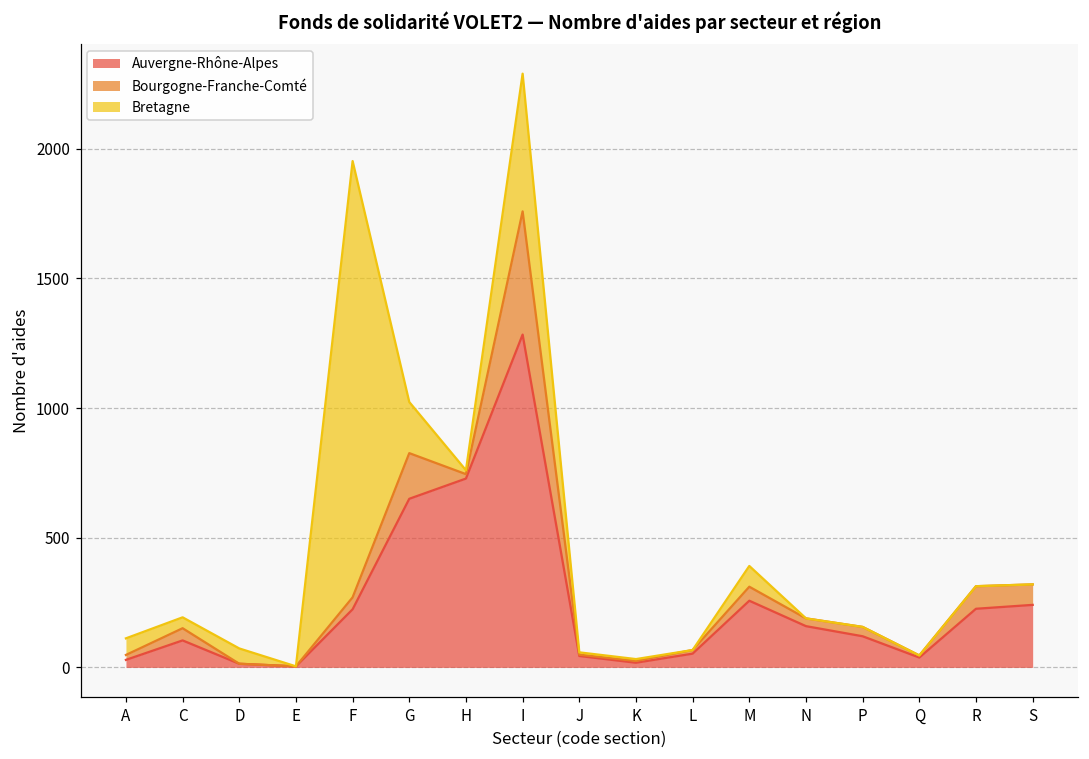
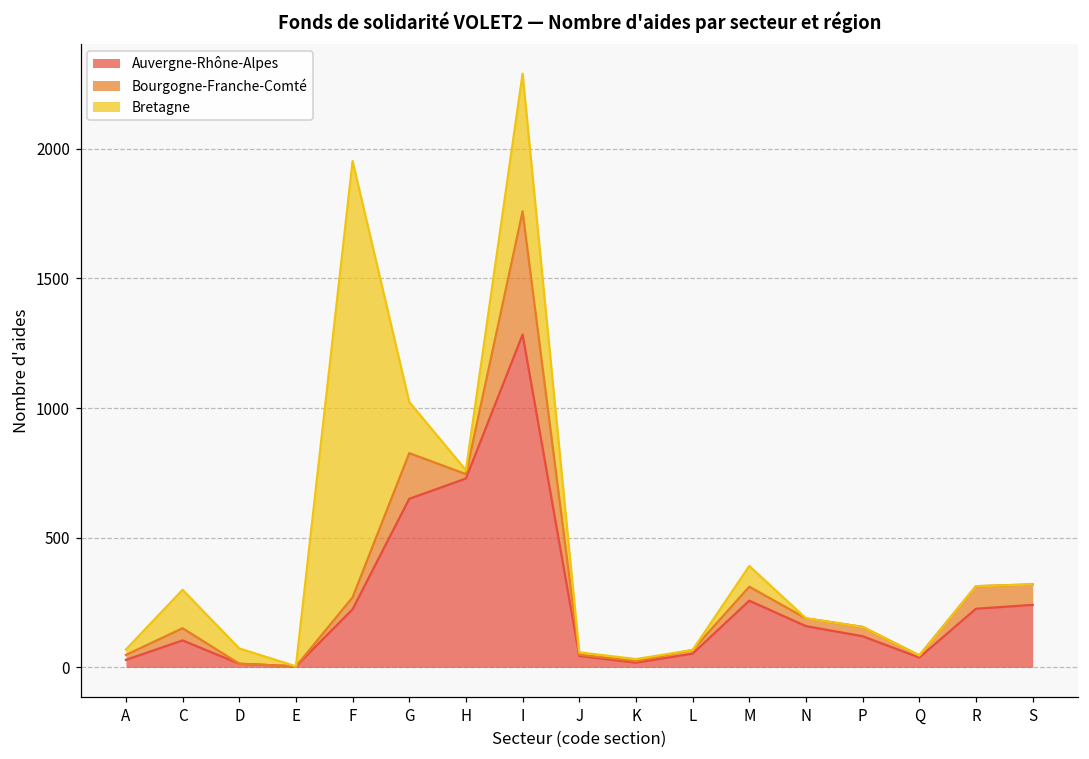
  {
    "Bretagne": {
-     "A": 60,
-     "C": 40,
+     "A": 20,
+     "C": 150,
      "D": 60,
      "F": 1680,
      "G": 200,
      "H": 20,
      "I": 530,
      "M": 80
    }
  }
